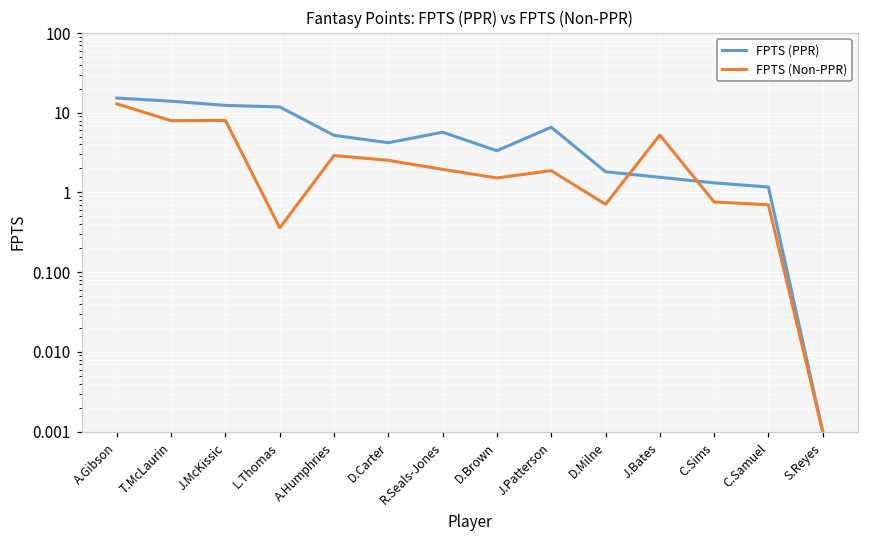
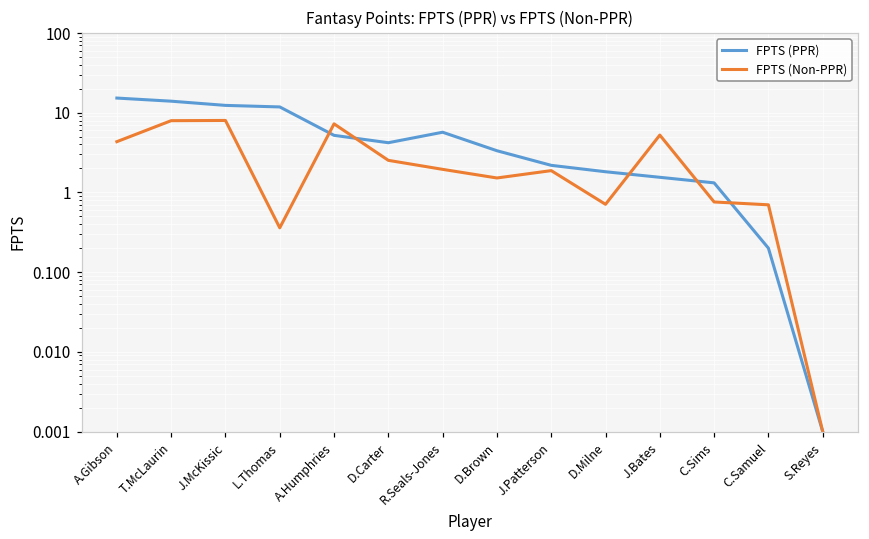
  {
    "FPTS (PPR)": {
      "A.Gibson": 15,
      "T.McLaurin": 14,
      "J.McKissic": 12,
      "L.Thomas": 12,
      "A.Humphries": 5,
      "D.Carter": 4,
      "R.Seals-Jones": 6,
      "D.Brown": 3,
-     "J.Patterson": 7,
+     "J.Patterson": 2.2,
      "D.Milne": 1.8,
      "J.Bates": 1.6,
      "C.Sims": 1.3,
-     "C.Samuel": 1.2
+     "C.Samuel": 0.20
    },
    "FPTS (Non-PPR)": {
-     "A.Gibson": 13,
+     "A.Gibson": 4,
      "T.McLaurin": 8,
      "J.McKissic": 8,
      "L.Thomas": 0.4,
-     "A.Humphries": 2.9,
+     "A.Humphries": 7,
      "D.Carter": 2.5,
      "R.Seals-Jones": 2.0,
      "D.Brown": 1.5,
      "J.Patterson": 1.9,
      "D.Milne": 0.7,
      "J.Bates": 5,
      "C.Sims": 0.8,
      "C.Samuel": 0.7
    }
  }
